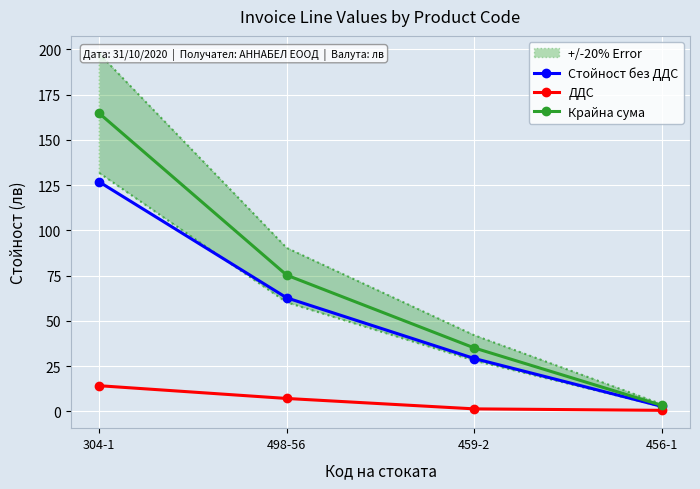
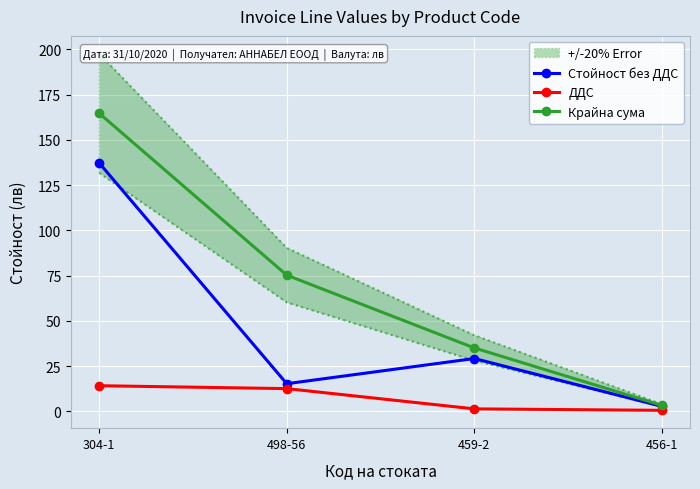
  {
    "Стойност без ДДС": {
-     "304-1": 127,
-     "498-56": 63
+     "304-1": 137,
+     "498-56": 15
    },
    "ДДС": {
      "304-1": 14,
-     "498-56": 7,
+     "498-56": 13,
      "459-2": 1,
      "456-1": 1
    }
  }
